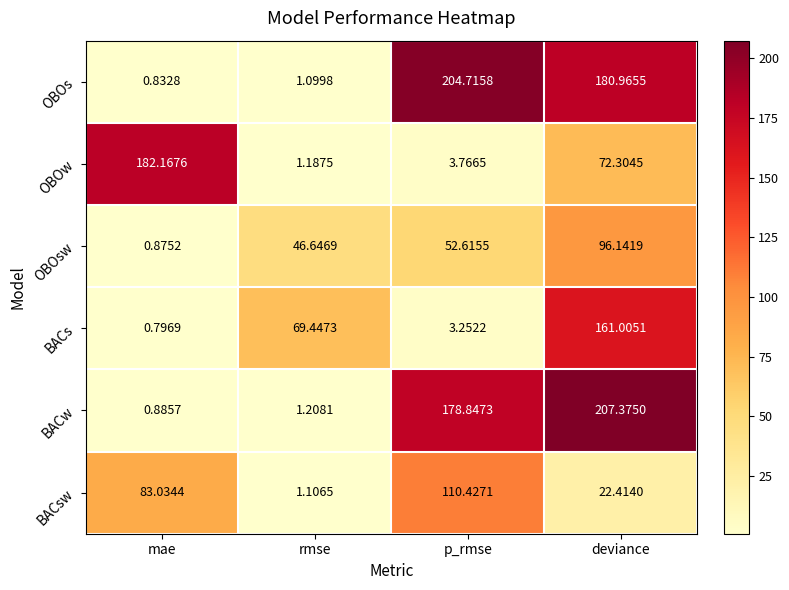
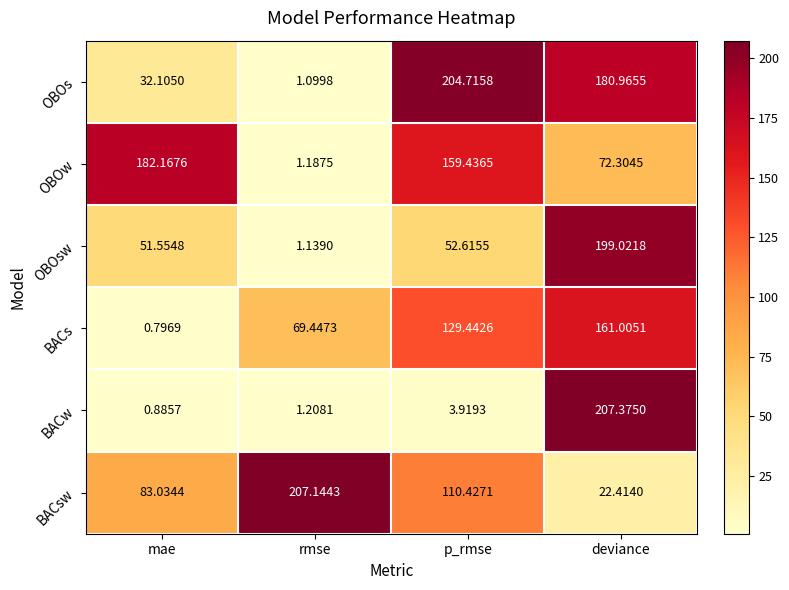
  {
    "OBOs": {
-     "mae": 0.8328,
+     "mae": 32.1050,
      "rmse": 1.0998,
      "p_rmse": 204.7158,
      "deviance": 180.9655
    },
    "OBOw": {
      "mae": 182.1676,
      "rmse": 1.1875,
-     "p_rmse": 3.7665,
+     "p_rmse": 159.4365,
      "deviance": 72.3045
    },
    "OBOsw": {
-     "mae": 0.8752,
-     "rmse": 46.6469,
+     "mae": 51.5548,
+     "rmse": 1.1390,
      "p_rmse": 52.6155,
-     "deviance": 96.1419
+     "deviance": 199.0218
    },
    "BACs": {
      "mae": 0.7969,
      "rmse": 69.4473,
-     "p_rmse": 3.2522,
+     "p_rmse": 129.4426,
      "deviance": 161.0051
    },
    "BACw": {
      "mae": 0.8857,
      "rmse": 1.2081,
-     "p_rmse": 178.8473,
+     "p_rmse": 3.9193,
      "deviance": 207.3750
    },
    "BACsw": {
      "mae": 83.0344,
-     "rmse": 1.1065,
+     "rmse": 207.1443,
      "p_rmse": 110.4271,
      "deviance": 22.4140
    }
  }
